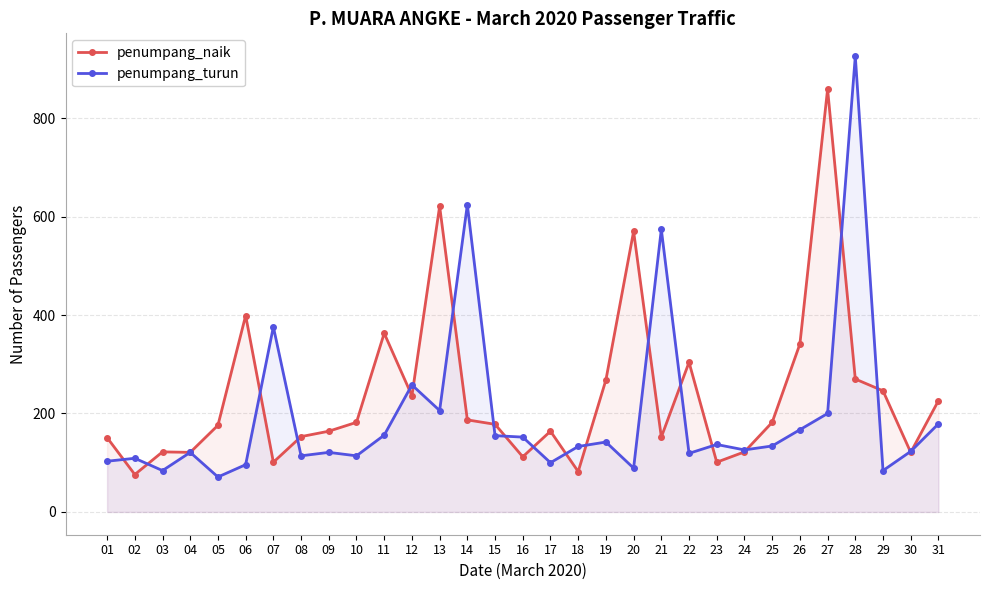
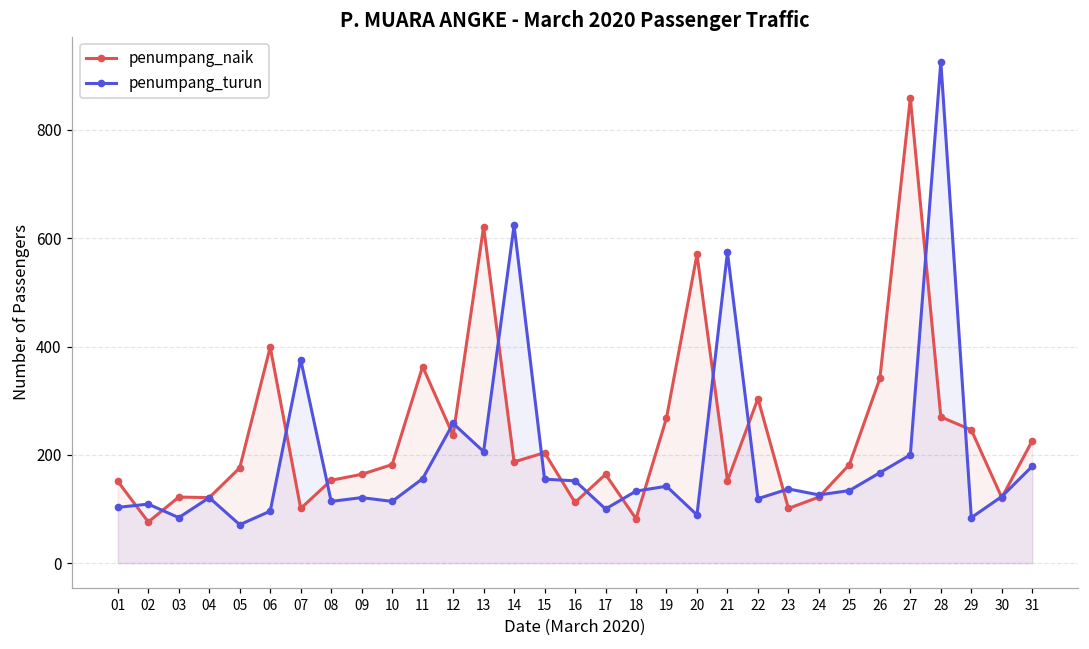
  {
    "penumpang_naik": {
      "01": 150,
      "02": 80,
      "03": 120,
      "05": 180,
      "06": 400,
      "07": 100,
      "08": 150,
      "09": 160,
      "10": 180,
      "11": 360,
      "12": 240,
      "13": 620,
      "14": 190,
-     "15": 180,
+     "15": 200,
      "16": 110,
      "17": 160,
      "18": 80,
      "19": 270,
      "20": 570,
      "21": 150,
      "22": 300,
      "23": 100,
      "25": 180,
      "26": 340,
      "27": 860,
      "28": 270,
      "29": 250,
      "31": 230
    },
    "penumpang_turun": {
      "01": 100,
      "02": 110,
      "03": 80,
      "05": 70,
      "06": 100,
      "07": 380,
      "08": 110,
      "09": 120,
      "10": 110,
      "11": 160,
      "12": 260,
      "13": 210,
      "14": 620,
      "15": 160,
      "16": 150,
      "17": 100,
      "18": 130,
      "19": 140,
      "20": 90,
      "21": 570,
      "22": 120,
      "23": 140,
      "25": 130,
      "26": 170,
      "27": 200,
      "28": 930,
      "29": 80,
      "31": 180
    }
  }
